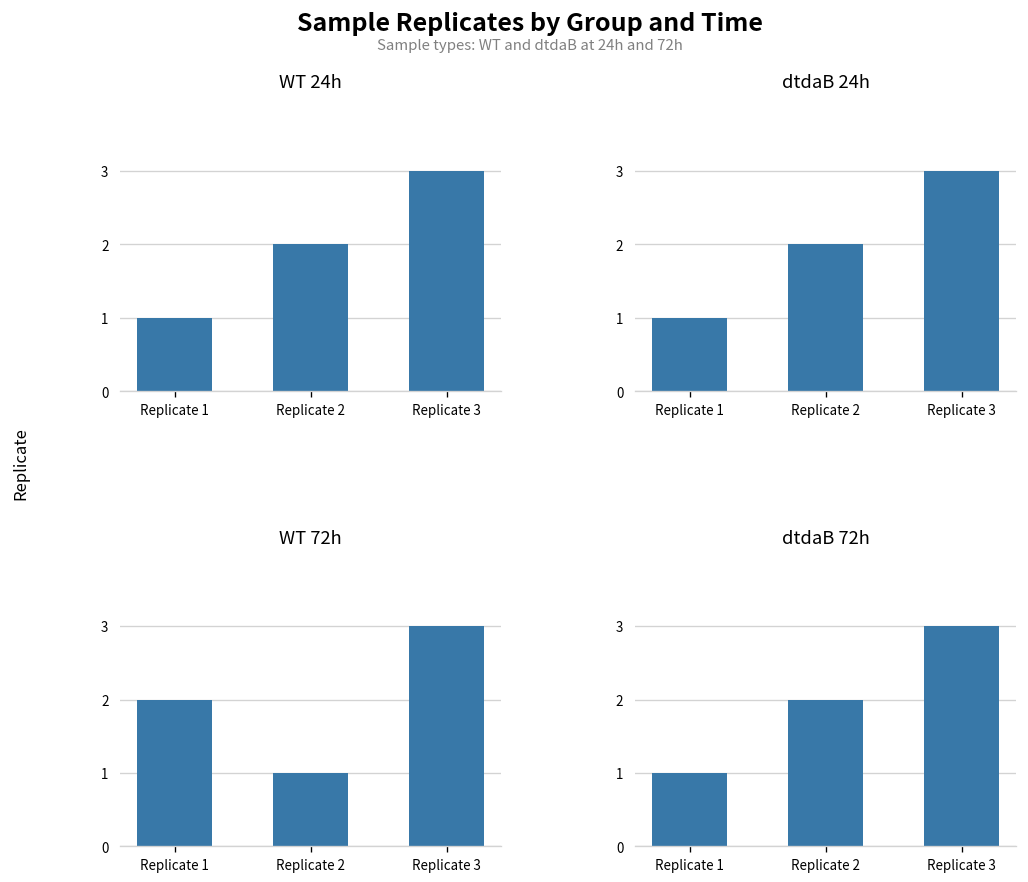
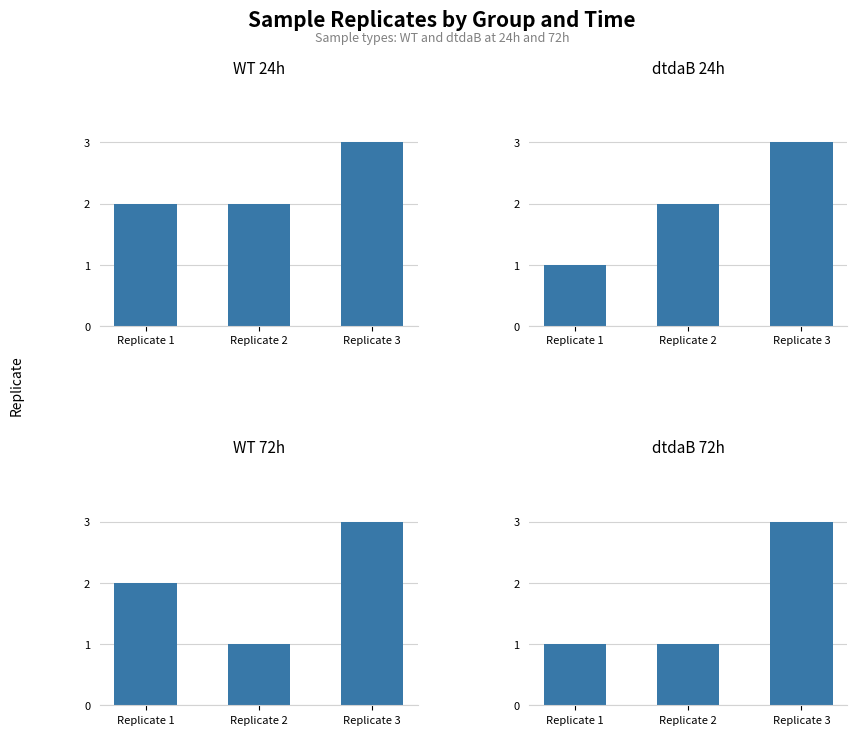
  {
    "WT 24h": {
-     "Replicate 1": 1,
+     "Replicate 1": 2,
      "Replicate 2": 2,
      "Replicate 3": 3
    },
    "dtdaB 24h": {
      "Replicate 1": 1.0,
      "Replicate 2": 2.0,
      "Replicate 3": 3.0
    },
    "WT 72h": {
      "Replicate 1": 2.0,
      "Replicate 2": 1.0,
      "Replicate 3": 3.0
    },
    "dtdaB 72h": {
      "Replicate 1": 1,
-     "Replicate 2": 2,
+     "Replicate 2": 1,
      "Replicate 3": 3
    }
  }
